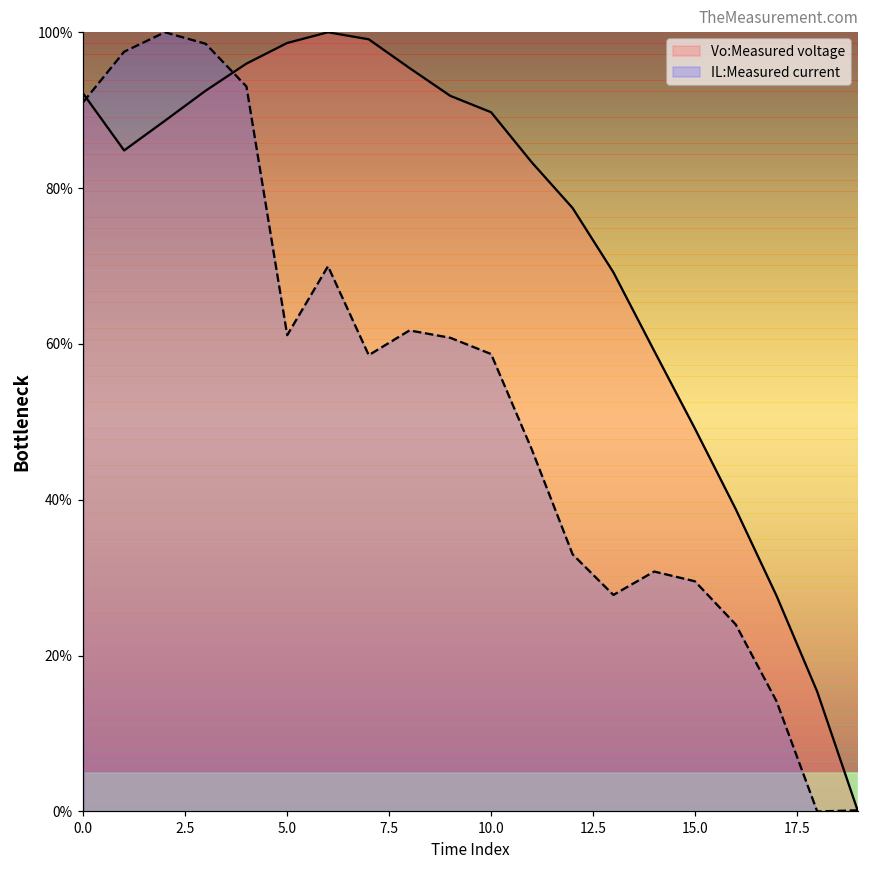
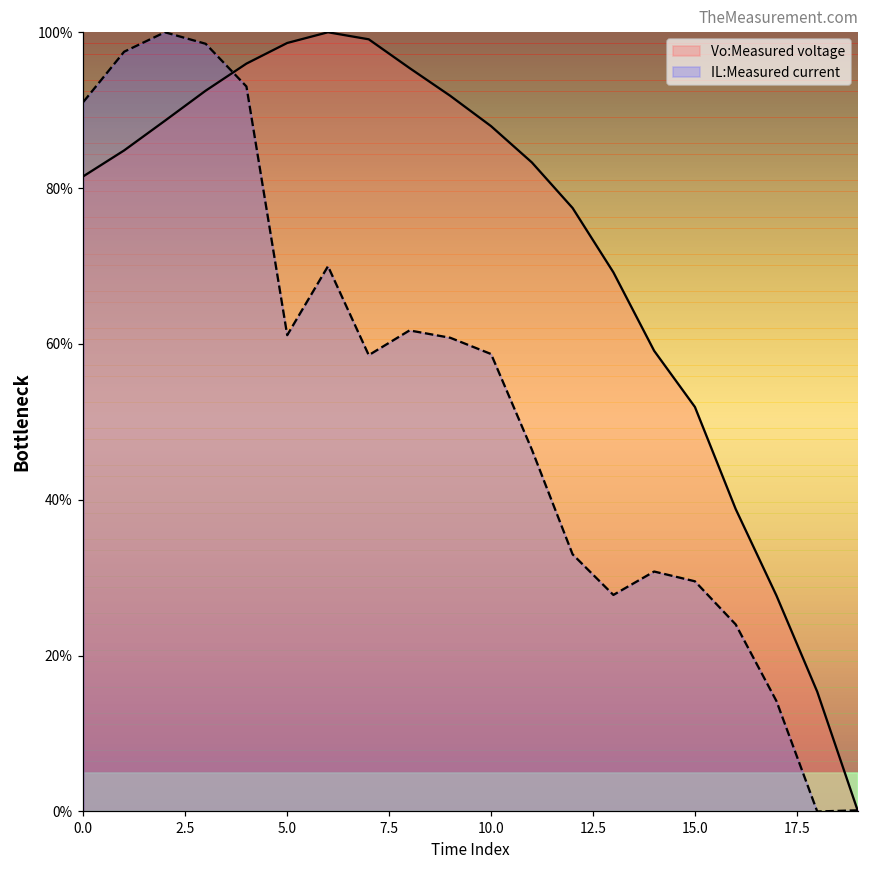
  {
    "Vo:Measured voltage": {
-     "0.0": "92%",
+     "0.0": "82%",
      "5.0": "99%",
-     "10.0": "90%",
-     "15.0": "49%"
+     "10.0": "88%",
+     "15.0": "52%"
    },
    "IL:Measured current": {
      "0.0": "91%",
      "5.0": "61%",
      "10.0": "59%",
      "15.0": "30%"
    }
  }
